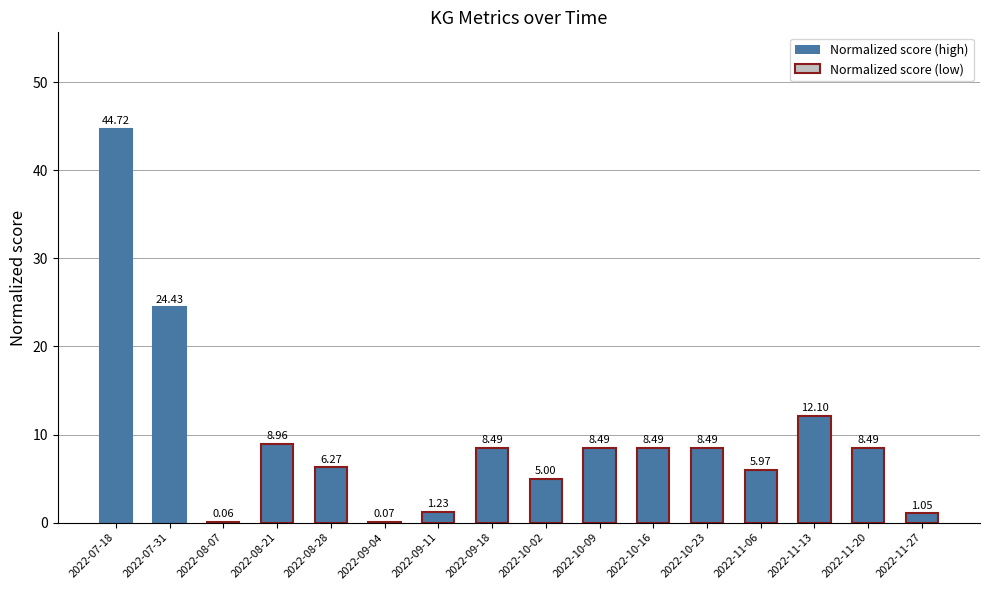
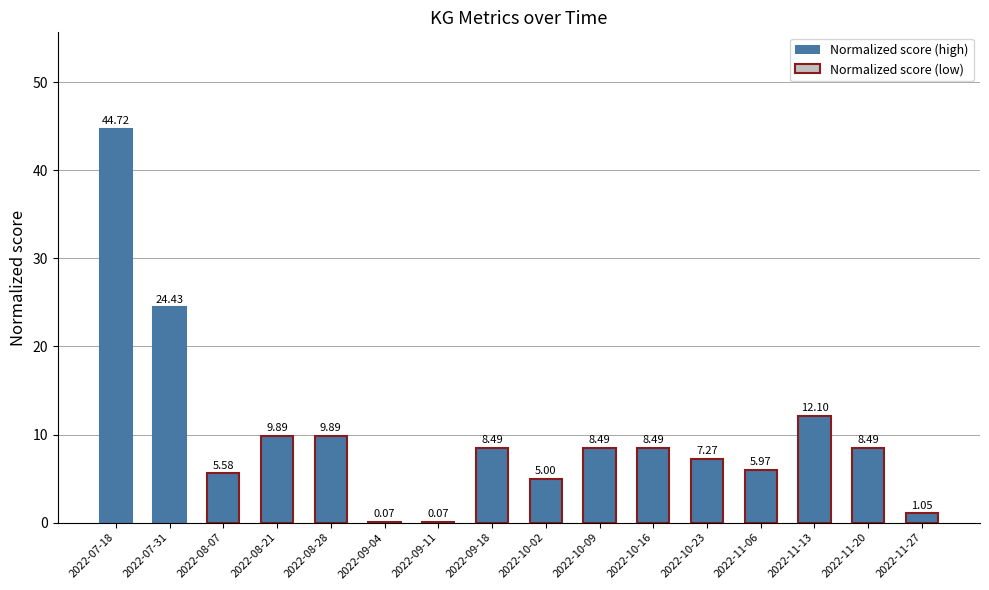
  {
    "2022-07-18": 44.72,
    "2022-07-31": 24.43,
-   "2022-08-07": 0.06,
-   "2022-08-21": 8.96,
-   "2022-08-28": 6.27,
+   "2022-08-07": 5.58,
+   "2022-08-21": 9.89,
+   "2022-08-28": 9.89,
    "2022-09-04": 0.07,
-   "2022-09-11": 1.23,
+   "2022-09-11": 0.07,
    "2022-09-18": 8.49,
    "2022-10-02": 5.00,
    "2022-10-09": 8.49,
    "2022-10-16": 8.49,
-   "2022-10-23": 8.49,
+   "2022-10-23": 7.27,
    "2022-11-06": 5.97,
    "2022-11-13": 12.10,
    "2022-11-20": 8.49,
    "2022-11-27": 1.05
  }
